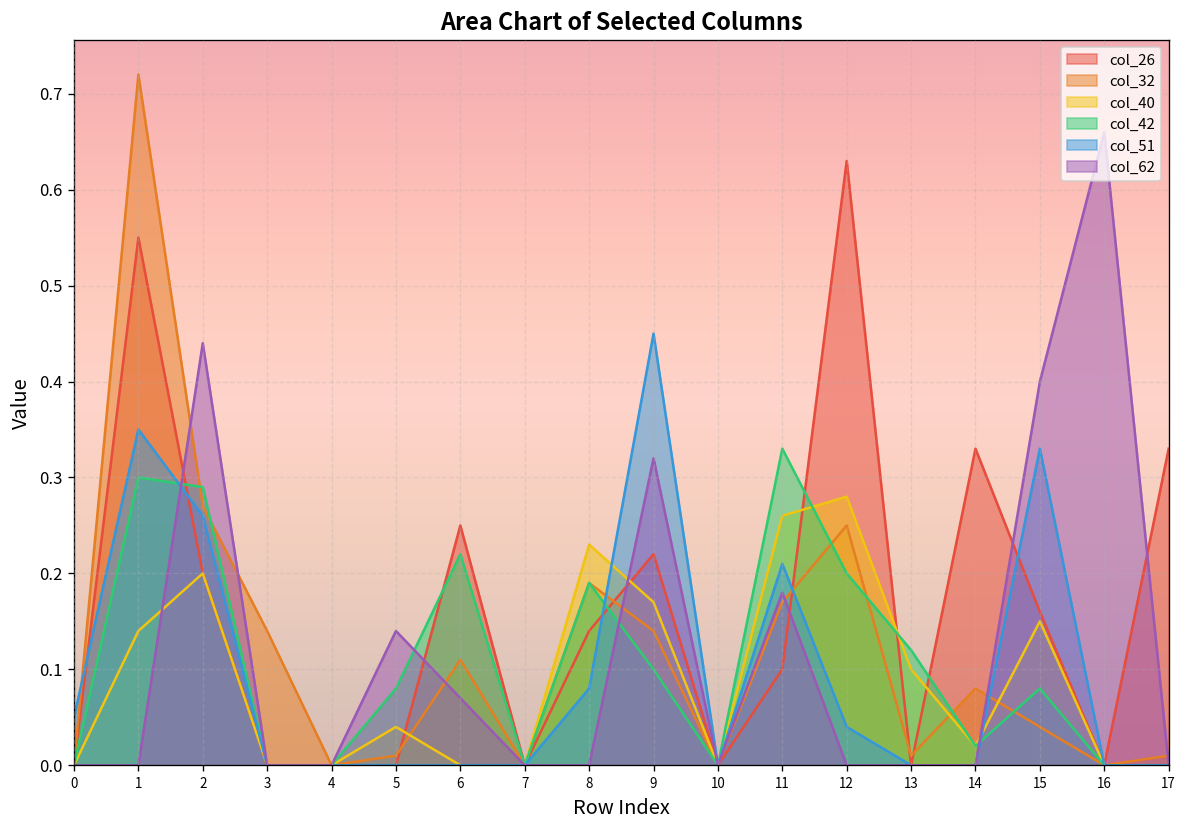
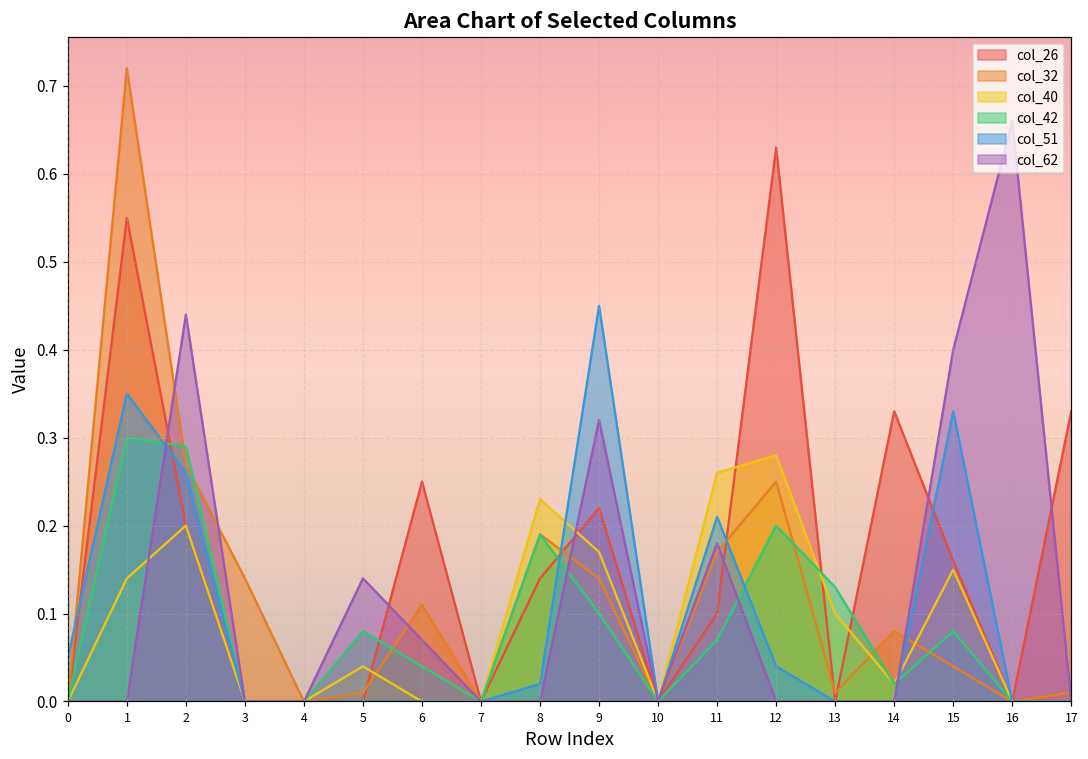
  {
    "col_42": {
      "1": 0.30,
      "2": 0.29,
      "5": 0.08,
-     "6": 0.22,
+     "6": 0.04,
      "9": 0.10,
-     "11": 0.33,
+     "11": 0.07,
      "12": 0.20,
-     "13": 0.12,
+     "13": 0.13,
      "15": 0.08
    },
    "col_51": {
      "0": 0.05,
      "1": 0.35,
      "2": 0.26,
-     "8": 0.08,
+     "8": 0.02,
      "9": 0.45,
      "11": 0.21,
      "12": 0.04,
      "15": 0.33
    },
    "col_62": {
      "1": 0.00,
      "2": 0.44,
      "5": 0.14,
      "6": 0.07,
      "8": 0.00,
      "9": 0.32,
      "11": 0.18,
      "12": 0.00,
      "15": 0.40
    }
  }
